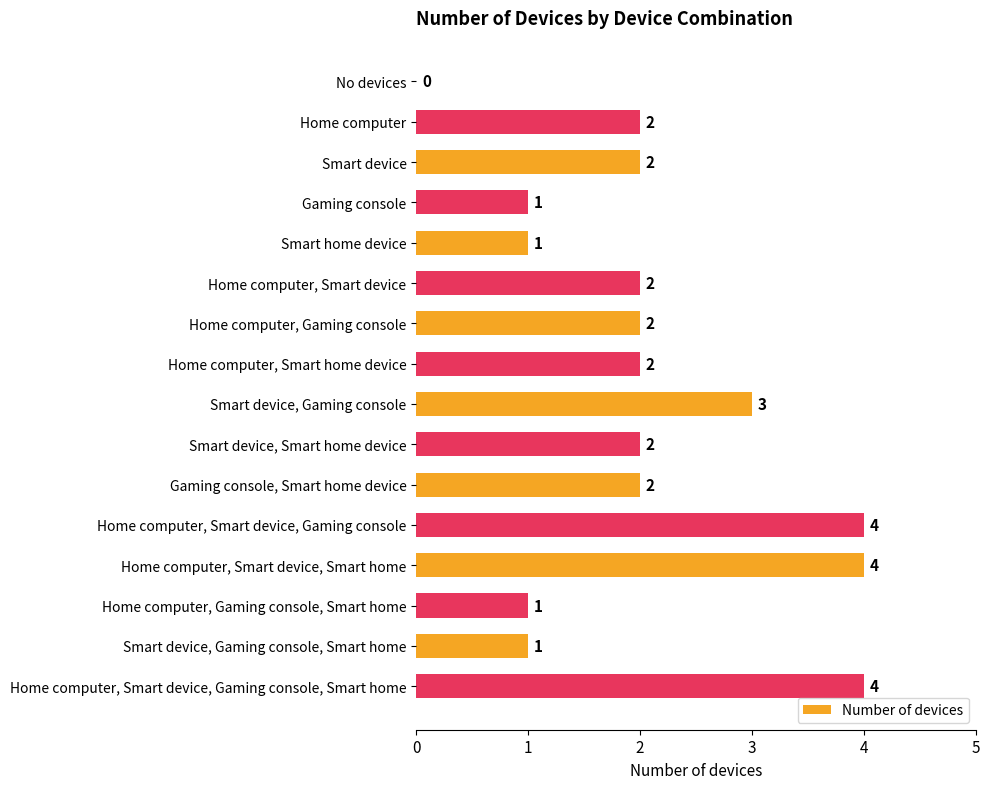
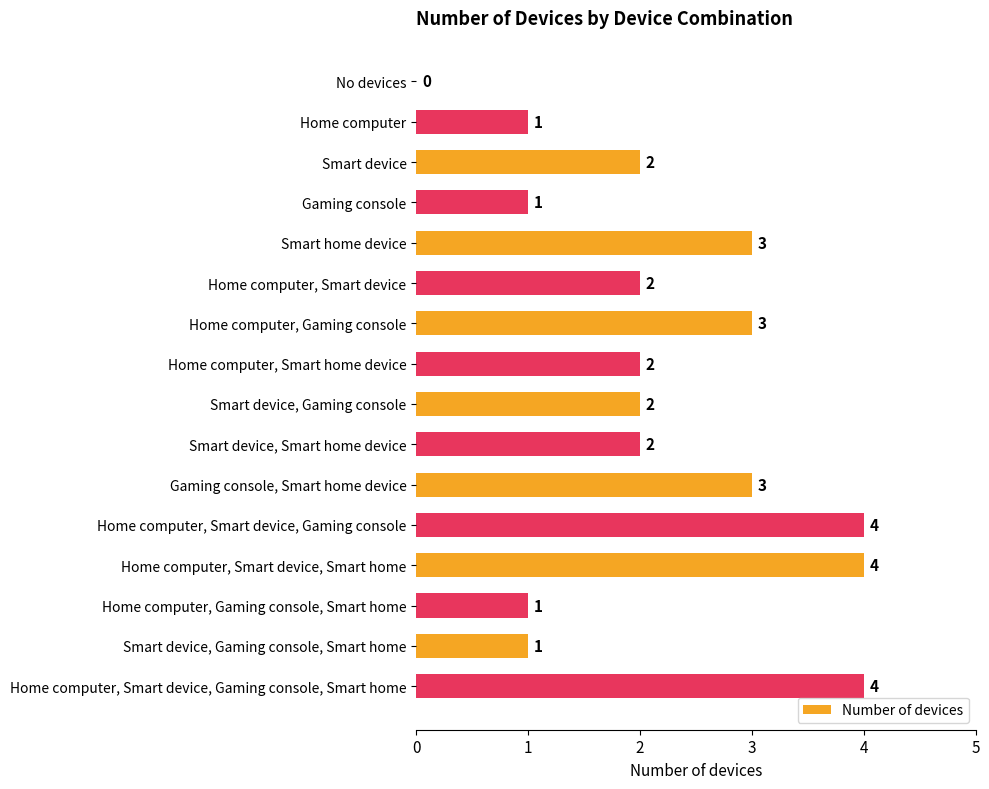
  {
    "No devices": 0,
-   "Home computer": 2,
+   "Home computer": 1,
    "Smart device": 2,
    "Gaming console": 1,
-   "Smart home device": 1,
+   "Smart home device": 3,
    "Home computer, Smart device": 2,
-   "Home computer, Gaming console": 2,
+   "Home computer, Gaming console": 3,
    "Home computer, Smart home device": 2,
-   "Smart device, Gaming console": 3,
+   "Smart device, Gaming console": 2,
    "Smart device, Smart home device": 2,
-   "Gaming console, Smart home device": 2,
+   "Gaming console, Smart home device": 3,
    "Home computer, Smart device, Gaming console": 4,
    "Home computer, Smart device, Smart home": 4,
    "Home computer, Gaming console, Smart home": 1,
    "Smart device, Gaming console, Smart home": 1,
    "Home computer, Smart device, Gaming console, Smart home": 4
  }
